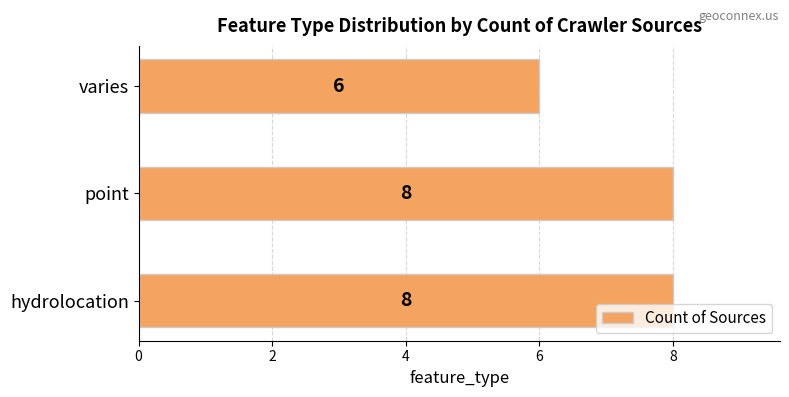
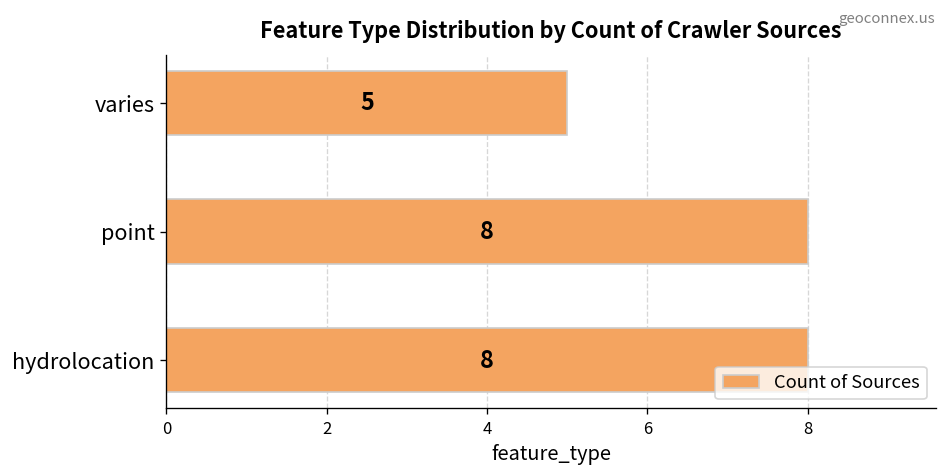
  {
-   "varies": 6,
+   "varies": 5,
    "point": 8,
    "hydrolocation": 8
  }
